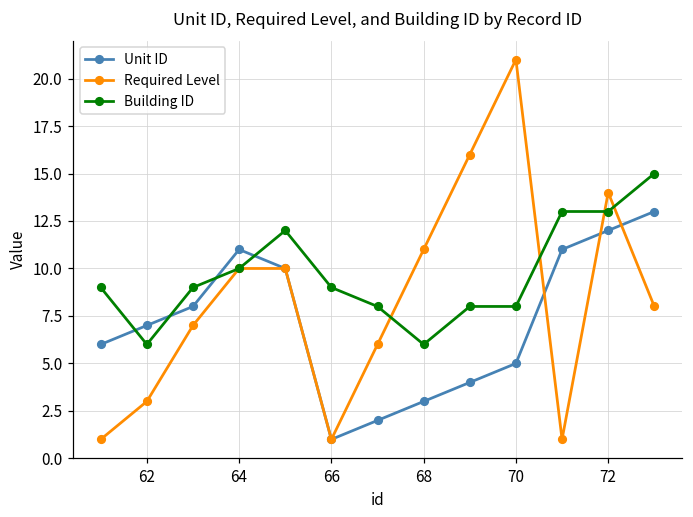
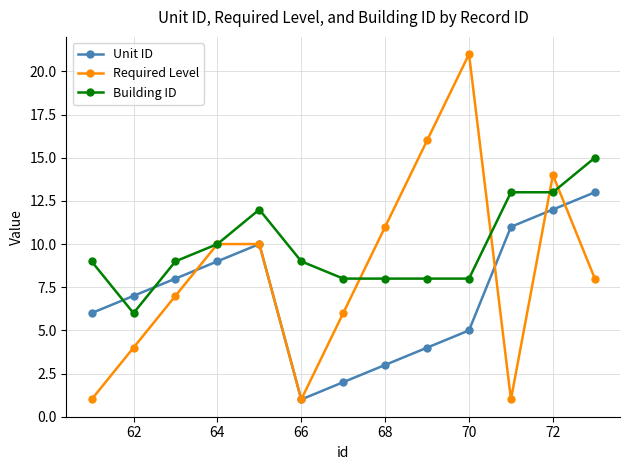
  {
    "Unit ID": {
      "62": 7,
-     "64": 11,
+     "64": 9,
      "68": 3,
      "70": 5,
      "72": 12
    },
    "Required Level": {
-     "62": 3,
+     "62": 4,
      "68": 11,
      "70": 21,
      "72": 14
    },
    "Building ID": {
      "62": 6,
      "66": 9,
-     "68": 6,
+     "68": 8,
      "70": 8,
      "72": 13
    }
  }
